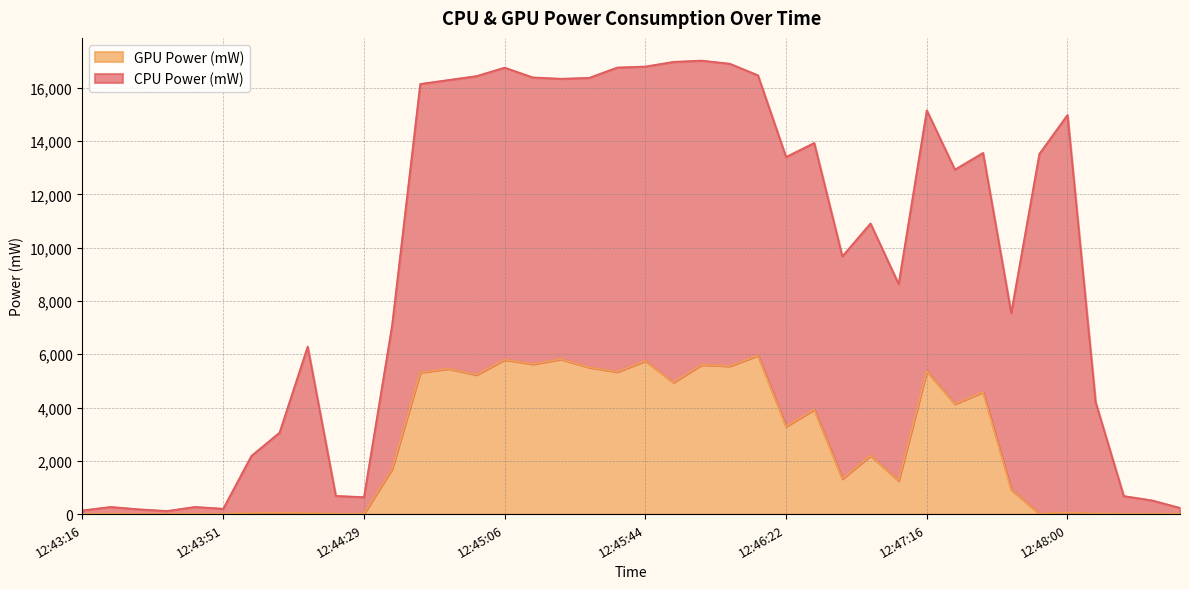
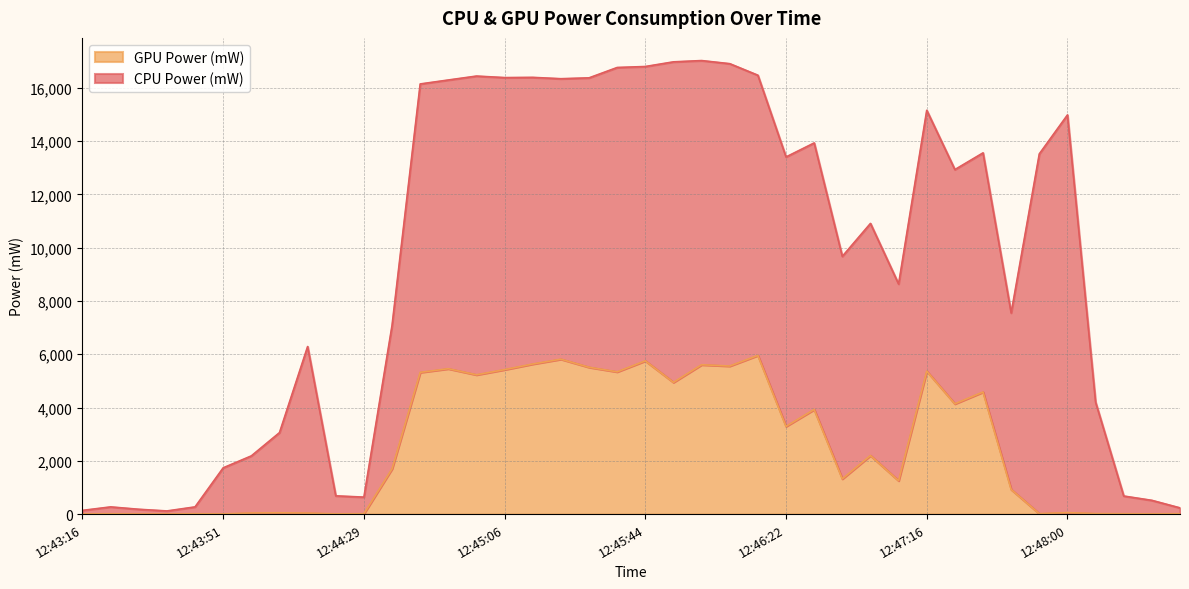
  {
    "GPU Power (mW)": {
      "12:43:16": "0",
      "12:43:51": "0",
      "12:44:29": "0",
-     "12:45:06": "5,800",
+     "12:45:06": "5,400",
      "12:45:44": "5,800",
      "12:46:22": "3,300",
      "12:47:16": "5,400",
      "12:48:00": "100"
    },
    "CPU Power (mW)": {
      "12:43:16": "100",
-     "12:43:51": "200",
+     "12:43:51": "1,700",
      "12:44:29": "600",
      "12:45:06": "11,000",
      "12:45:44": "11,100",
      "12:46:22": "10,100",
      "12:47:16": "9,800",
      "12:48:00": "14,900"
    }
  }
